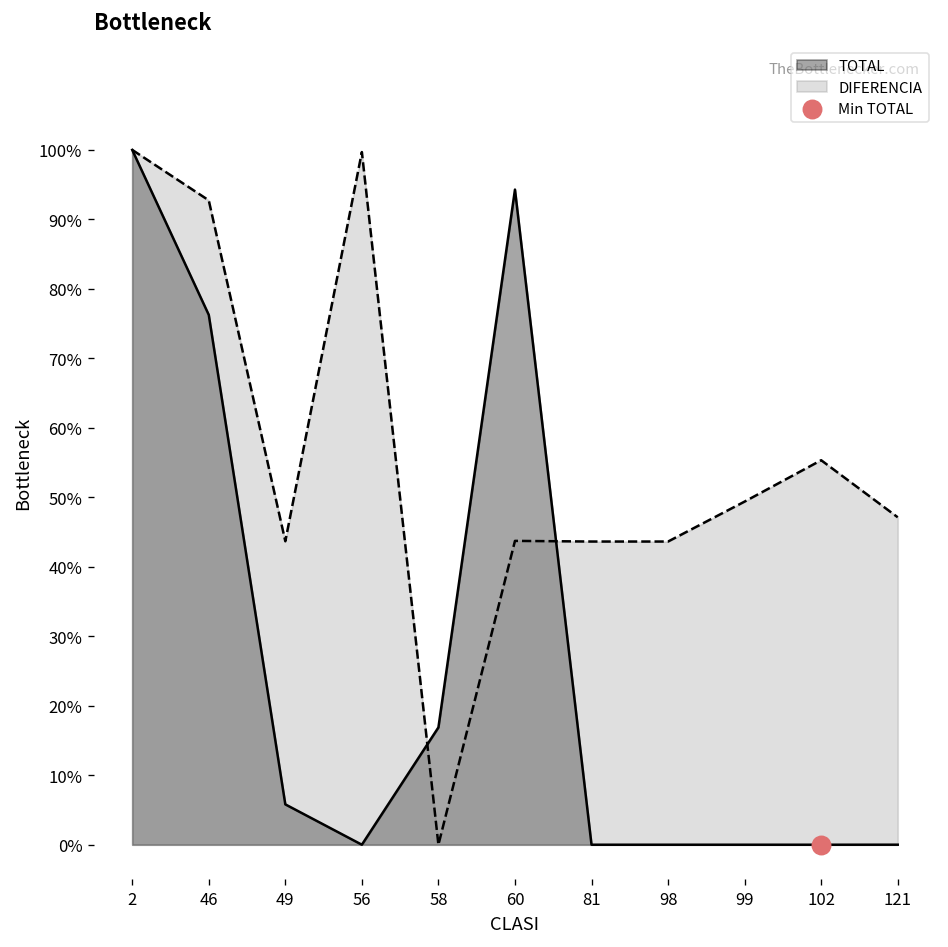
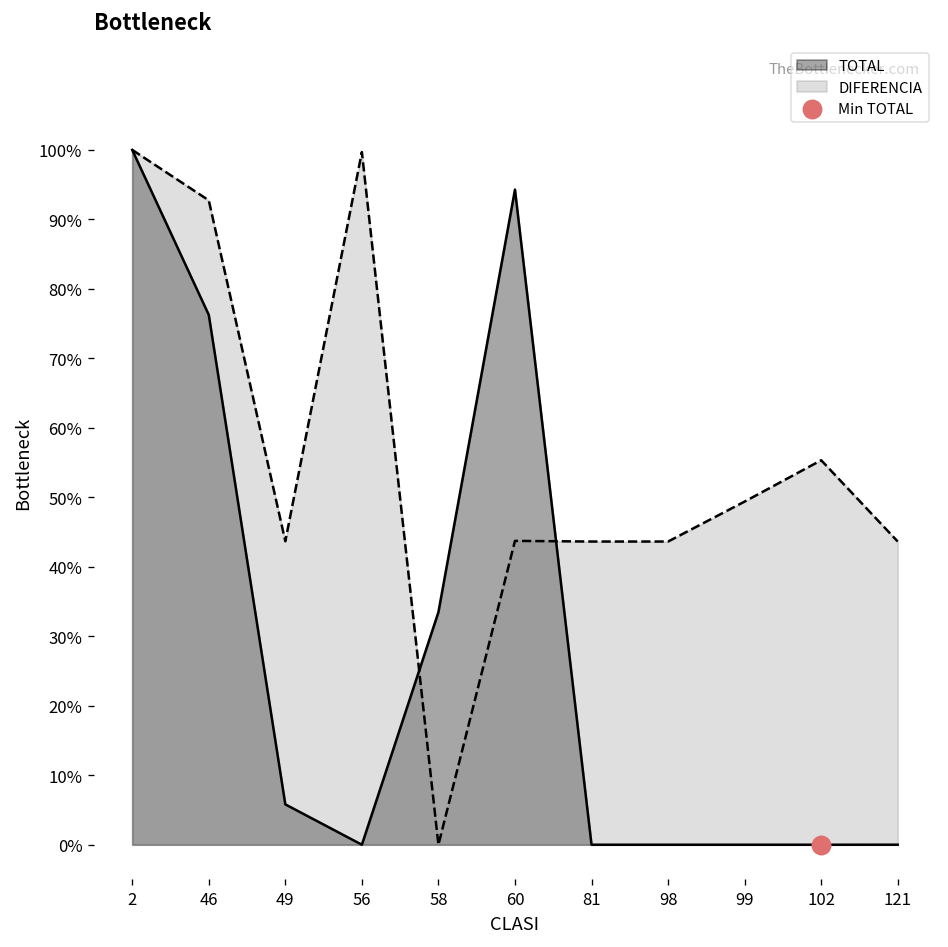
  {
    "TOTAL": {
      "46": "76%",
      "49": "6%",
      "56": "0%",
-     "58": "17%",
+     "58": "33%",
      "60": "94%",
      "81": "0%",
      "98": "0%",
      "99": "0%",
      "121": "0%"
    },
    "DIFERENCIA": {
      "46": "93%",
      "49": "44%",
      "56": "100%",
      "58": "0%",
      "60": "44%",
      "81": "44%",
      "98": "44%",
      "99": "49%",
      "102": "55%",
-     "121": "47%"
+     "121": "44%"
    }
  }
